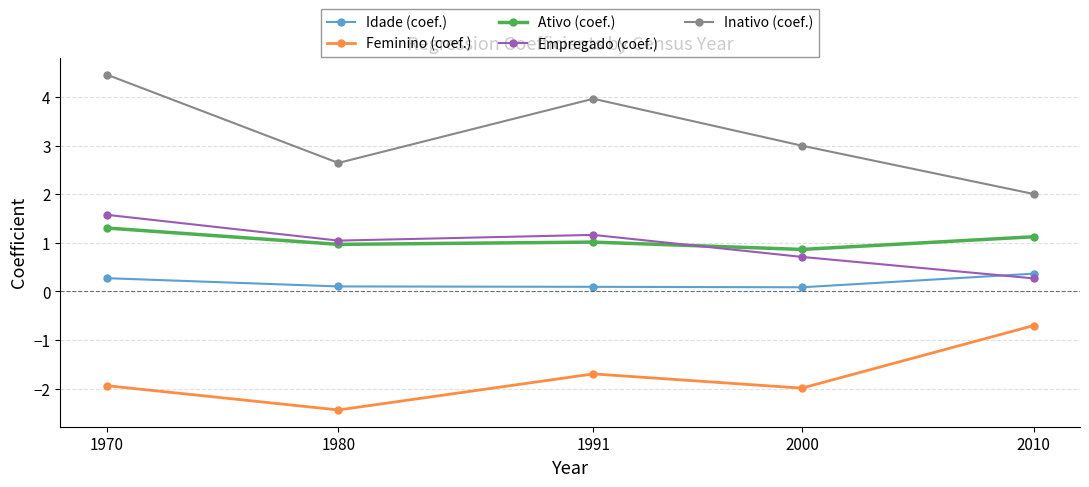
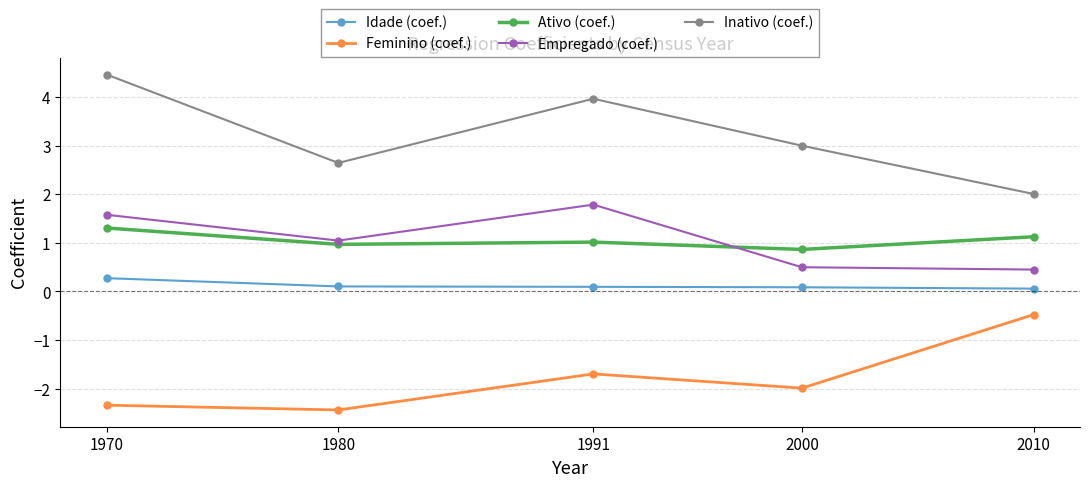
  {
    "Idade (coef.)": {
      "1970": 0.3,
      "1980": 0.1,
      "1991": 0.1,
      "2000": 0.1,
-     "2010": 0.4
+     "2010": 0.1
    },
    "Feminino (coef.)": {
-     "1970": -1.9,
+     "1970": -2.3,
      "1980": -2.4,
      "1991": -1.7,
      "2000": -2.0,
-     "2010": -0.7
+     "2010": -0.5
    },
    "Ativo (coef.)": {
      "1970": 1.3,
      "1980": 1.0,
      "1991": 1.0,
      "2000": 0.9,
      "2010": 1.1
    },
    "Empregado (coef.)": {
      "1970": 1.6,
      "1980": 1.0,
-     "1991": 1.2,
-     "2000": 0.7,
-     "2010": 0.3
+     "1991": 1.8,
+     "2000": 0.5,
+     "2010": 0.5
    },
    "Inativo (coef.)": {
      "1970": 4.5,
      "1980": 2.6,
      "1991": 4.0,
      "2000": 3.0,
      "2010": 2.0
    }
  }
